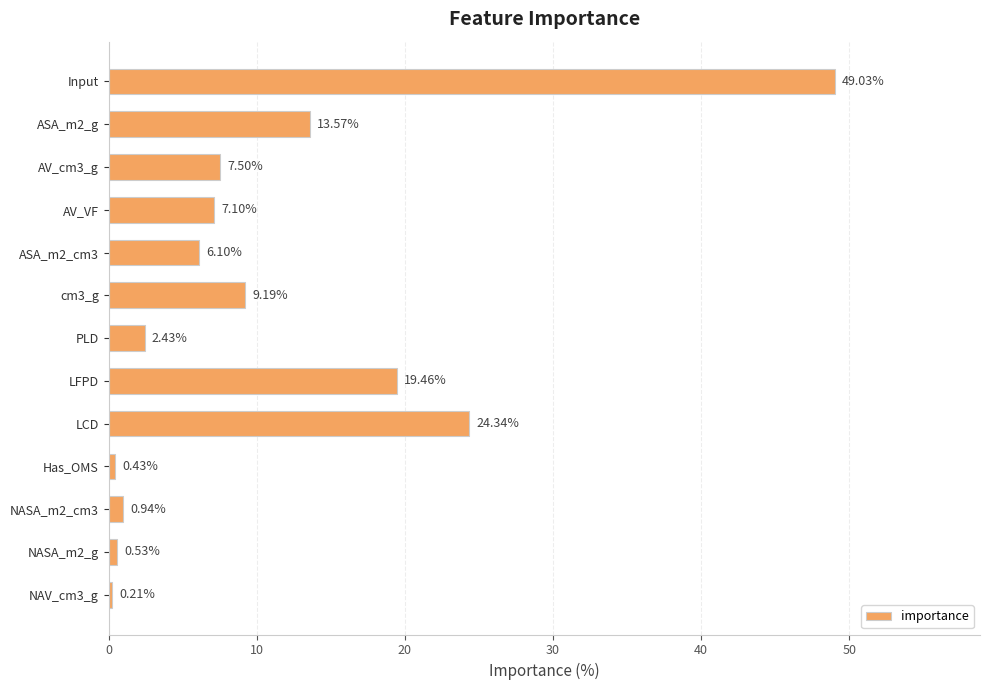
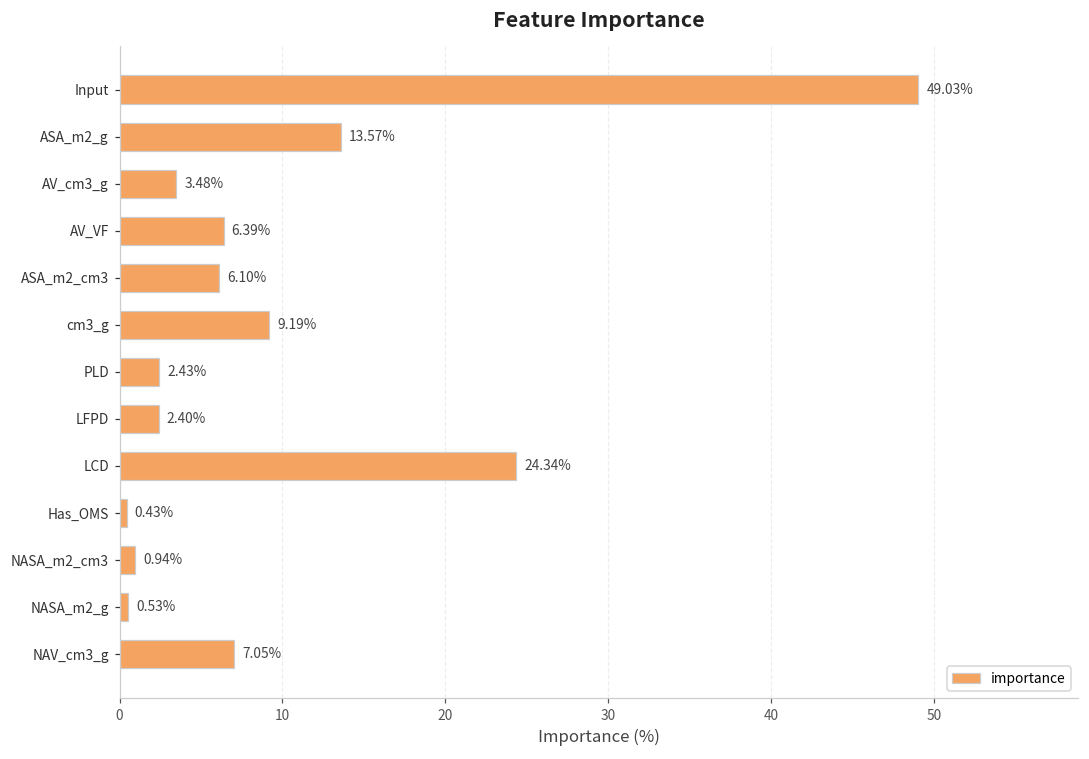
  {
    "Input": "49.03%",
    "ASA_m2_g": "13.57%",
-   "AV_cm3_g": "7.50%",
-   "AV_VF": "7.10%",
+   "AV_cm3_g": "3.48%",
+   "AV_VF": "6.39%",
    "ASA_m2_cm3": "6.10%",
    "cm3_g": "9.19%",
    "PLD": "2.43%",
-   "LFPD": "19.46%",
+   "LFPD": "2.40%",
    "LCD": "24.34%",
    "Has_OMS": "0.43%",
    "NASA_m2_cm3": "0.94%",
    "NASA_m2_g": "0.53%",
-   "NAV_cm3_g": "0.21%"
+   "NAV_cm3_g": "7.05%"
  }
